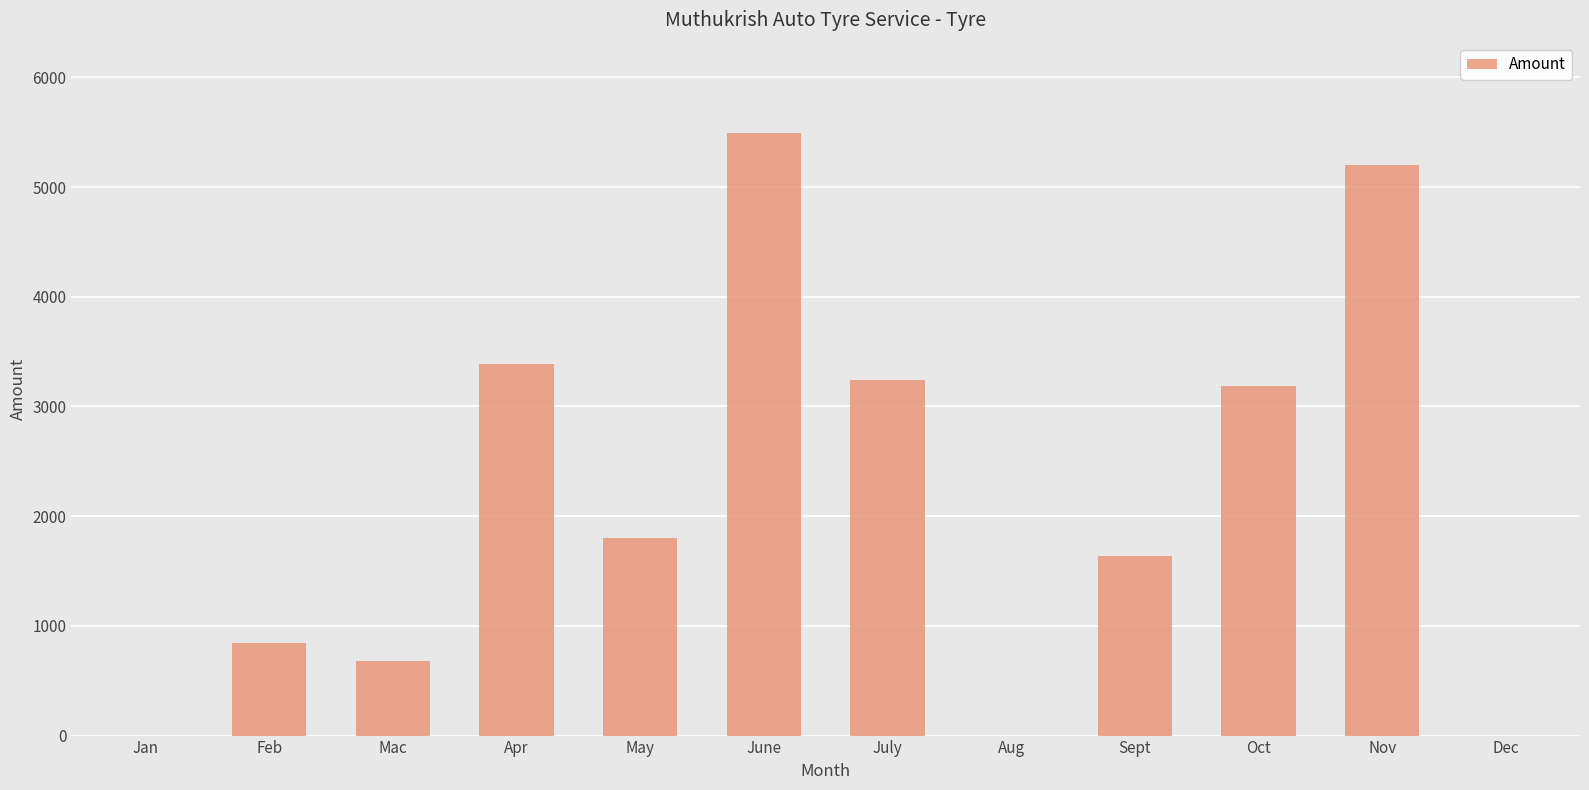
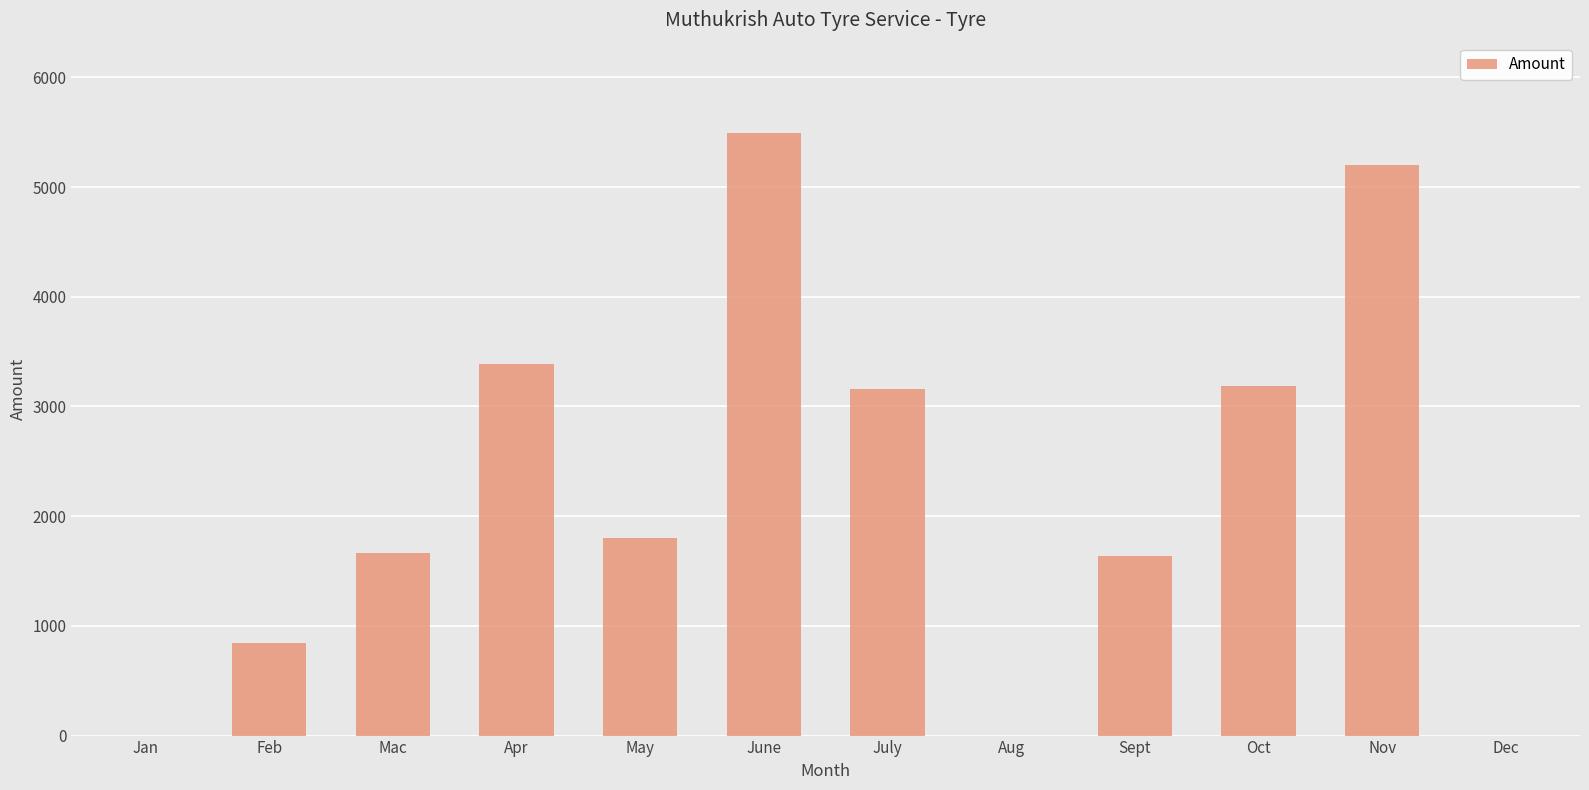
  {
    "Jan": 0,
    "Feb": 840,
-   "Mac": 680,
+   "Mac": 1660,
    "Apr": 3380,
    "May": 1800,
    "June": 5490,
-   "July": 3240,
+   "July": 3160,
    "Aug": 0,
    "Sept": 1640,
    "Oct": 3190,
    "Nov": 5200,
    "Dec": 0
  }
